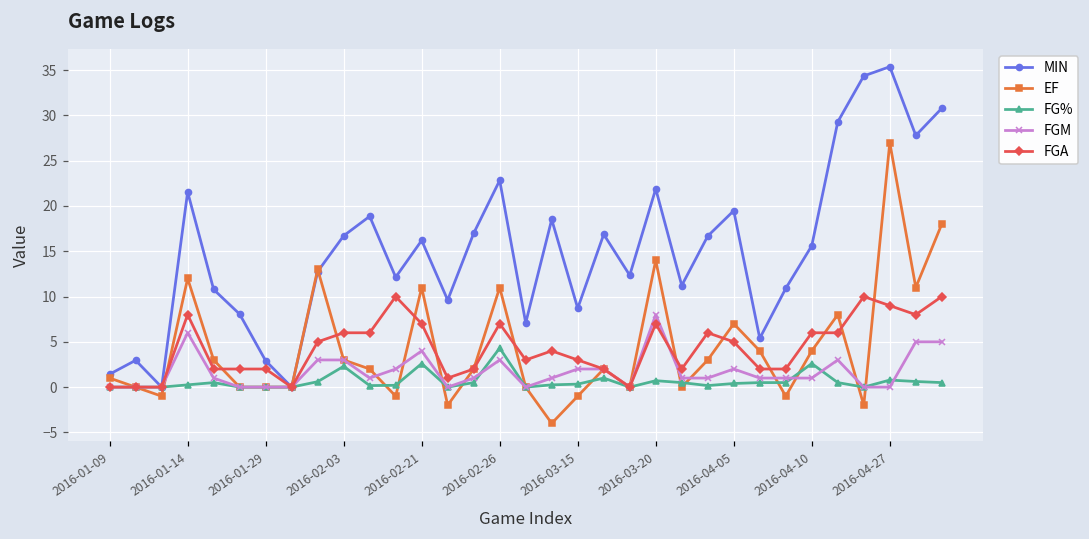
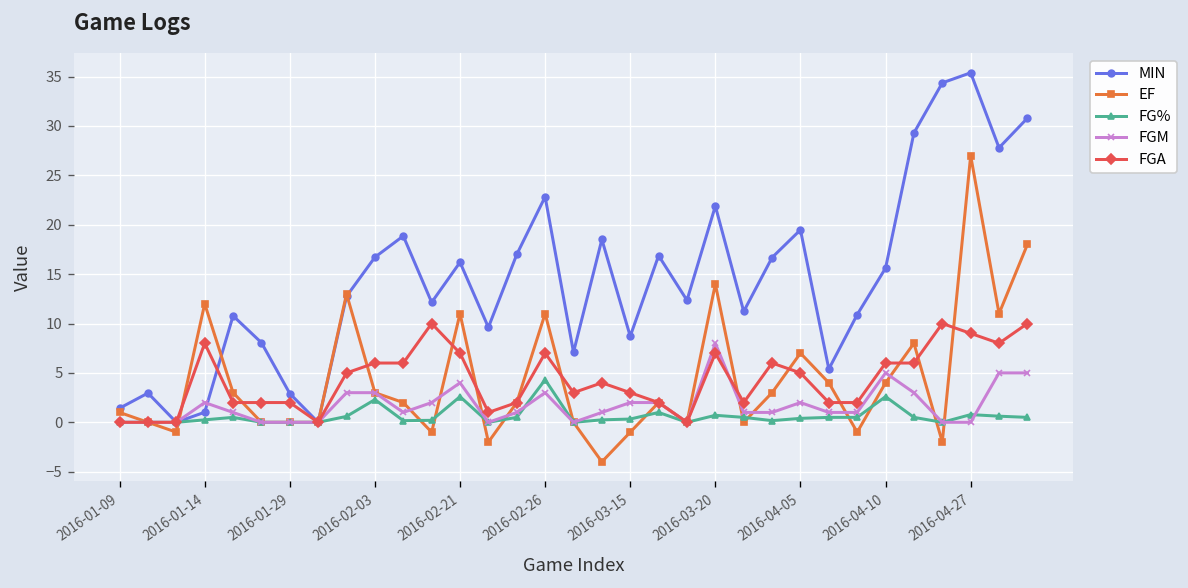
  {
    "MIN": {
      "2016-01-09": 1,
-     "2016-01-14": 22,
+     "2016-01-14": 1,
      "2016-01-29": 3,
      "2016-02-03": 17,
      "2016-02-21": 16,
      "2016-02-26": 23,
      "2016-03-15": 9,
      "2016-03-20": 22,
      "2016-04-05": 19,
      "2016-04-10": 16,
      "2016-04-27": 35
    },
    "FG%": {
      "2016-01-14": 0,
      "2016-02-03": 2,
      "2016-02-21": 3,
      "2016-02-26": 4,
      "2016-03-15": 0,
      "2016-03-20": 1,
      "2016-04-05": 0,
      "2016-04-10": 3,
      "2016-04-27": 1
    },
    "FGM": {
-     "2016-01-14": 6,
+     "2016-01-14": 2,
      "2016-02-21": 4,
      "2016-02-26": 3,
      "2016-03-15": 2,
      "2016-03-20": 8,
      "2016-04-05": 2,
-     "2016-04-10": 1,
+     "2016-04-10": 5,
      "2016-04-27": 0
    }
  }
